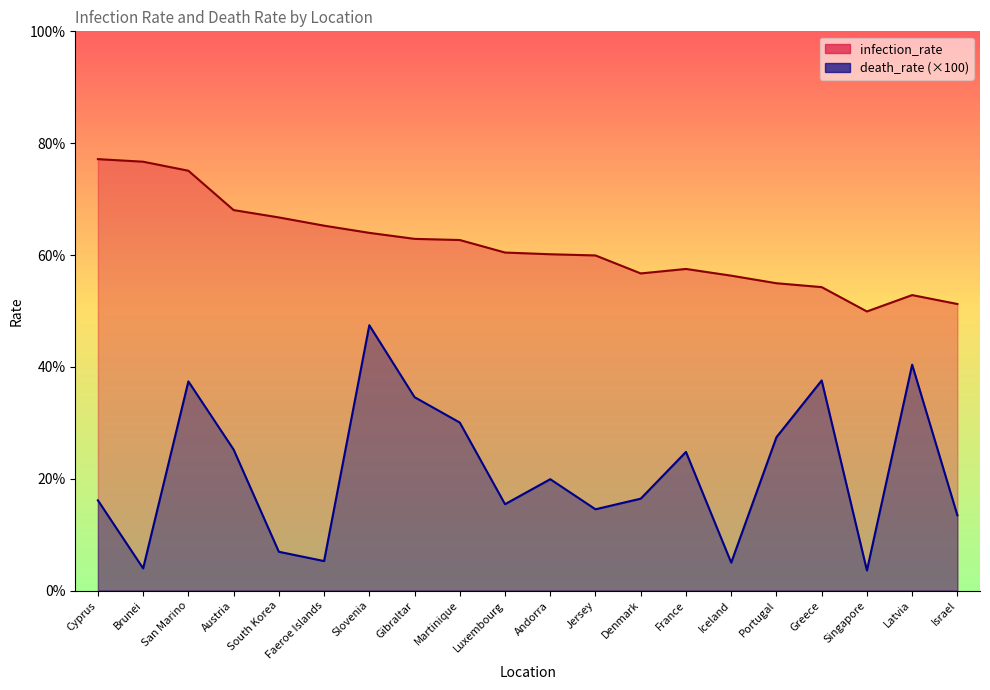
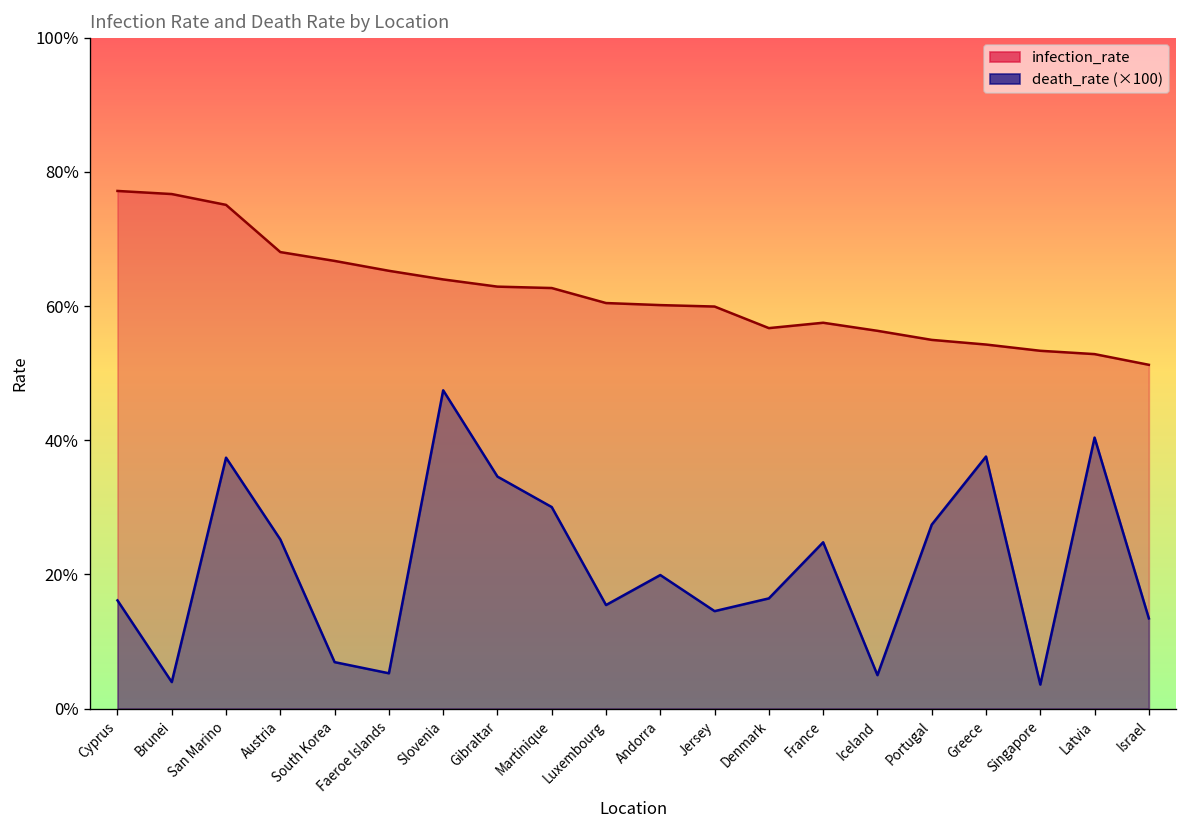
  {
    "infection_rate": {
      "Cyprus": "77%",
      "Brunei": "77%",
      "San Marino": "75%",
      "Austria": "68%",
      "South Korea": "67%",
      "Faeroe Islands": "65%",
      "Slovenia": "64%",
      "Gibraltar": "63%",
      "Martinique": "63%",
      "Luxembourg": "60%",
      "Andorra": "60%",
      "Jersey": "60%",
      "Denmark": "57%",
      "France": "58%",
      "Iceland": "56%",
      "Portugal": "55%",
      "Greece": "54%",
-     "Singapore": "50%",
+     "Singapore": "53%",
      "Latvia": "53%",
      "Israel": "51%"
    },
    "death_rate (×100)": {
      "Cyprus": "16%",
      "Brunei": "4%",
      "San Marino": "37%",
      "Austria": "25%",
      "South Korea": "7%",
      "Faeroe Islands": "5%",
      "Slovenia": "47%",
      "Gibraltar": "35%",
      "Martinique": "30%",
      "Luxembourg": "15%",
      "Andorra": "20%",
      "Jersey": "15%",
      "Denmark": "16%",
      "France": "25%",
      "Iceland": "5%",
      "Portugal": "27%",
      "Greece": "38%",
      "Singapore": "4%",
      "Latvia": "40%",
      "Israel": "13%"
    }
  }
